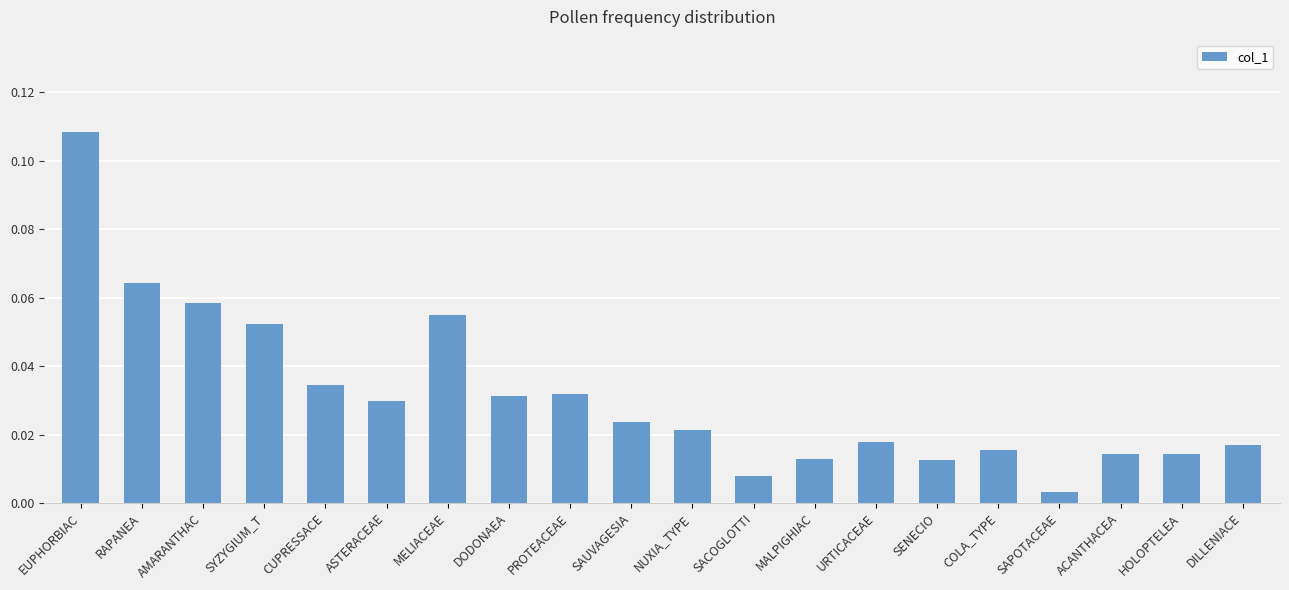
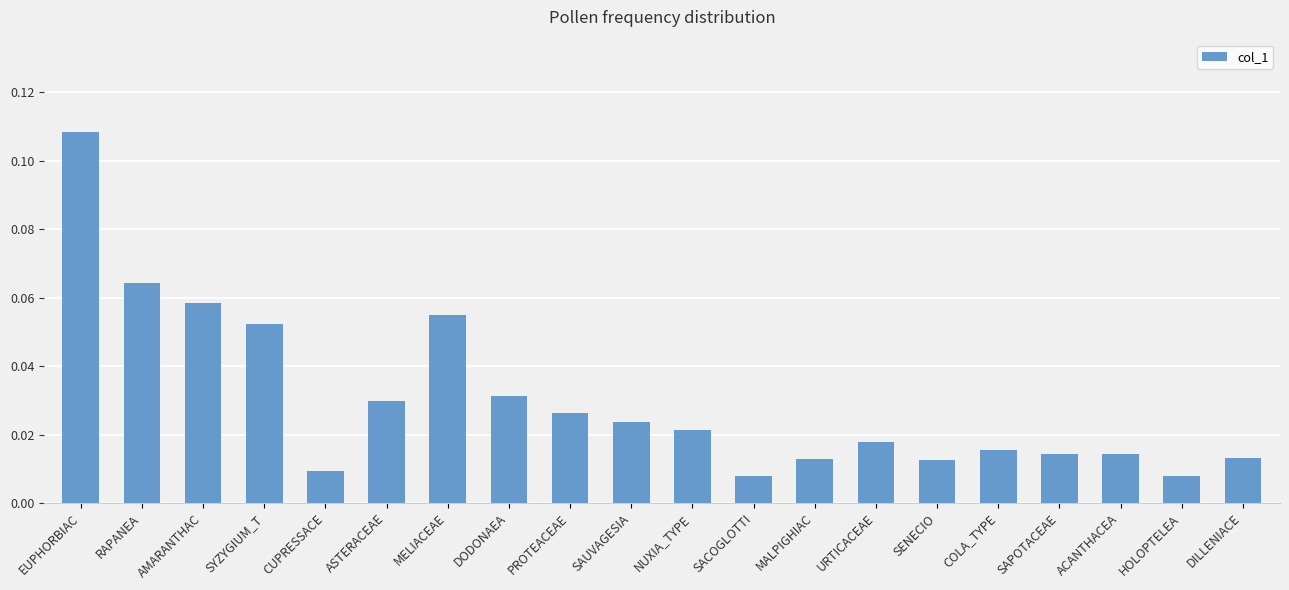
  {
    "EUPHORBIAC": 0.108,
    "RAPANEA": 0.064,
    "AMARANTHAC": 0.058,
    "SYZYGIUM_T": 0.052,
-   "CUPRESSACE": 0.035,
+   "CUPRESSACE": 0.009,
    "ASTERACEAE": 0.030,
    "MELIACEAE": 0.055,
    "DODONAEA": 0.031,
-   "PROTEACEAE": 0.032,
+   "PROTEACEAE": 0.026,
    "SAUVAGESIA": 0.024,
    "NUXIA_TYPE": 0.021,
    "SACOGLOTTI": 0.008,
    "MALPIGHIAC": 0.013,
    "URTICACEAE": 0.018,
    "SENECIO": 0.013,
    "COLA_TYPE": 0.015,
-   "SAPOTACEAE": 0.003,
+   "SAPOTACEAE": 0.014,
    "ACANTHACEA": 0.014,
-   "HOLOPTELEA": 0.014,
-   "DILLENIACE": 0.017
+   "HOLOPTELEA": 0.008,
+   "DILLENIACE": 0.013
  }
